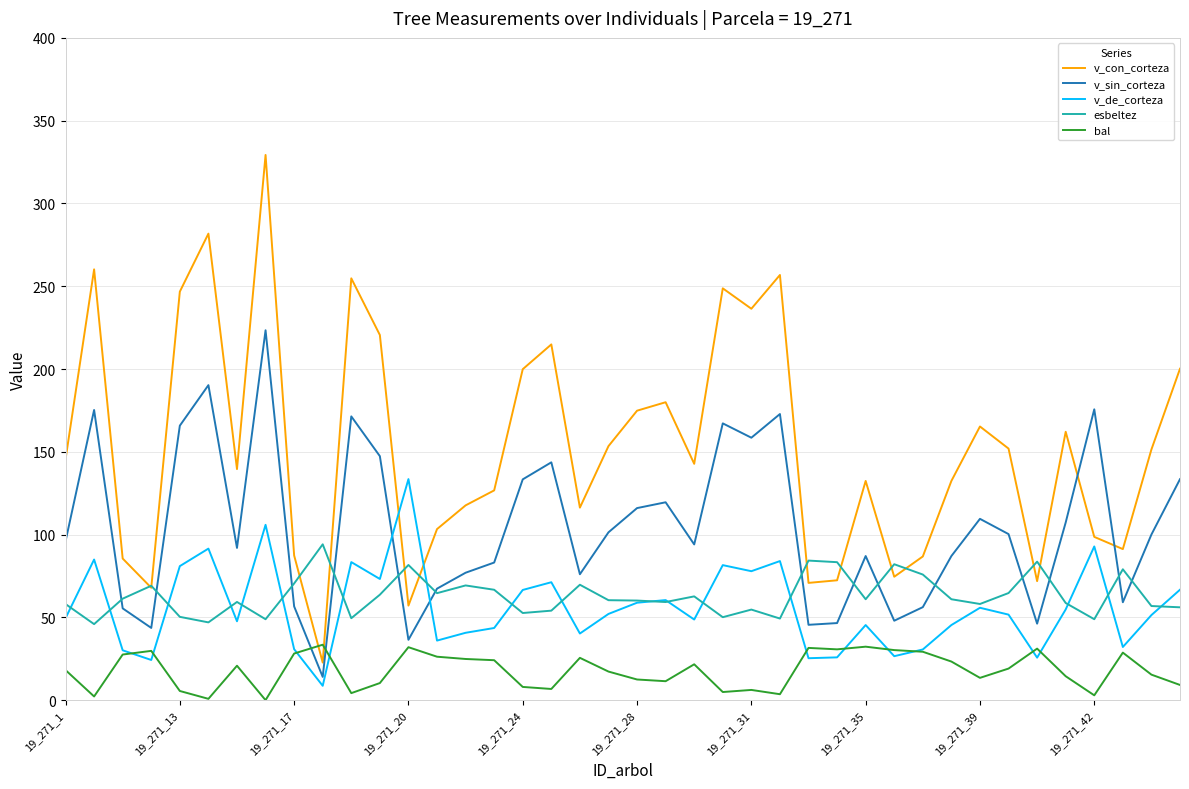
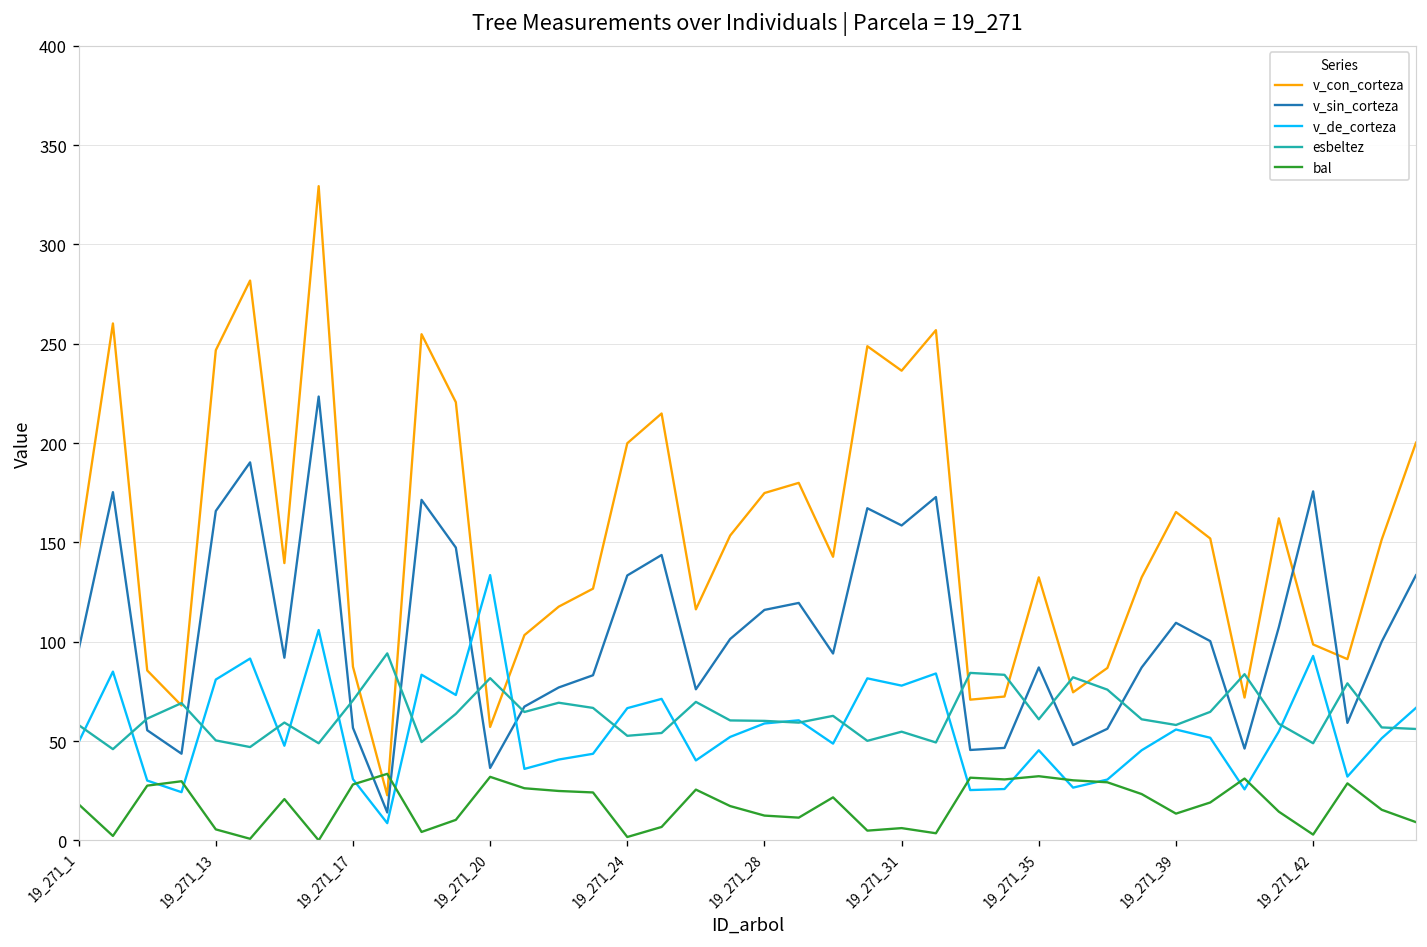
  {
    "v_con_corteza": {
      "19_271_1": 145,
      "19_271_13": 247,
      "19_271_17": 87,
      "19_271_20": 57,
      "19_271_24": 200,
      "19_271_28": 175,
      "19_271_31": 236,
      "19_271_35": 132,
      "19_271_39": 165,
      "19_271_42": 99
    },
    "v_de_corteza": {
      "19_271_1": 49,
      "19_271_13": 81,
      "19_271_17": 31,
      "19_271_20": 134,
      "19_271_24": 67,
      "19_271_31": 78,
      "19_271_35": 45,
      "19_271_39": 56,
      "19_271_42": 93
    },
    "bal": {
      "19_271_1": 18,
      "19_271_13": 6,
      "19_271_17": 28,
      "19_271_20": 32,
-     "19_271_24": 8,
+     "19_271_24": 2,
      "19_271_28": 12,
      "19_271_31": 6,
      "19_271_35": 32,
      "19_271_39": 13,
      "19_271_42": 3
    }
  }
